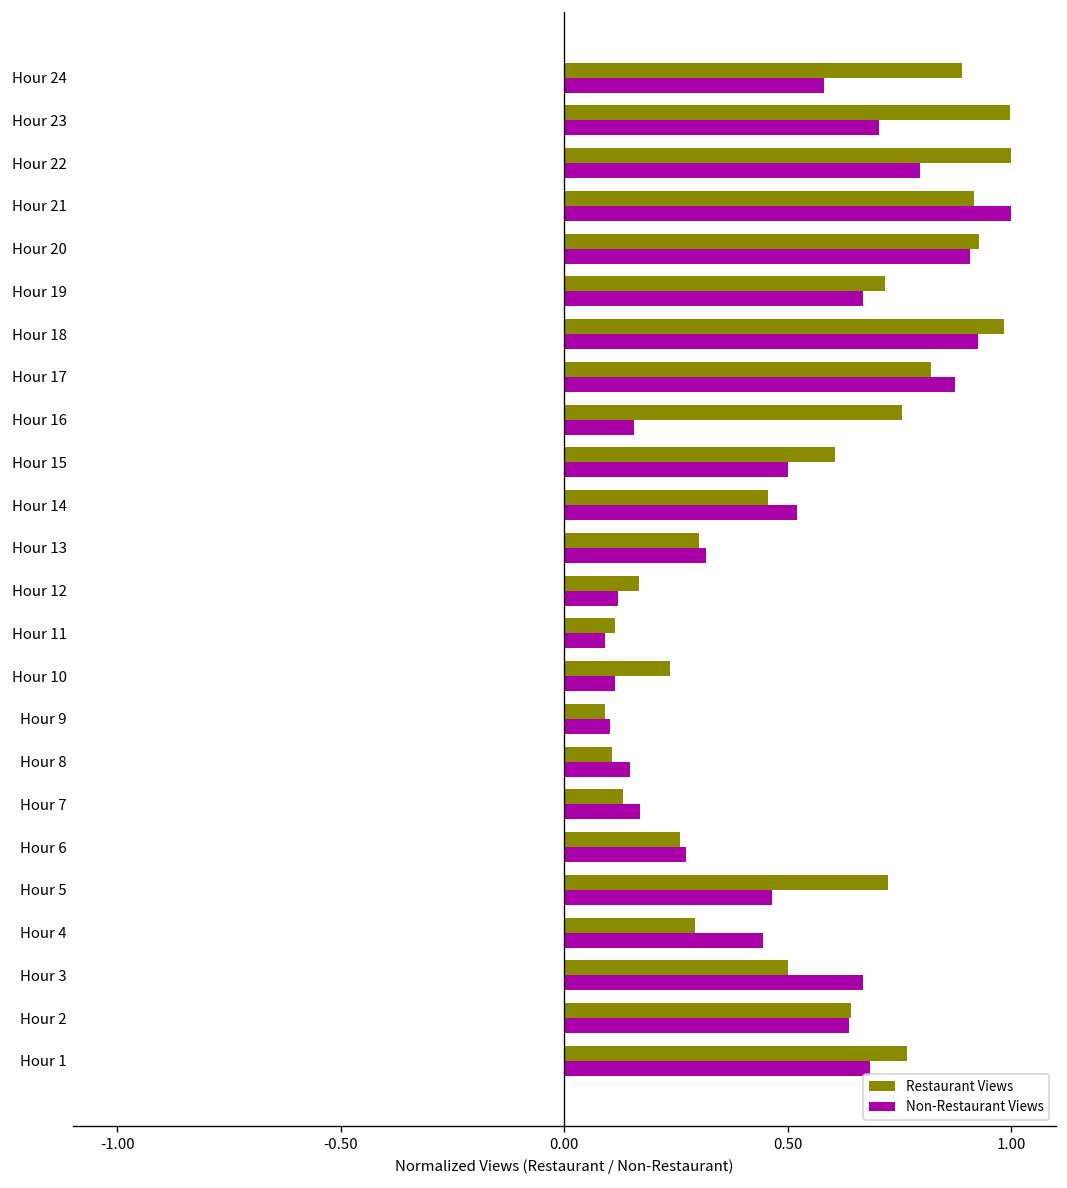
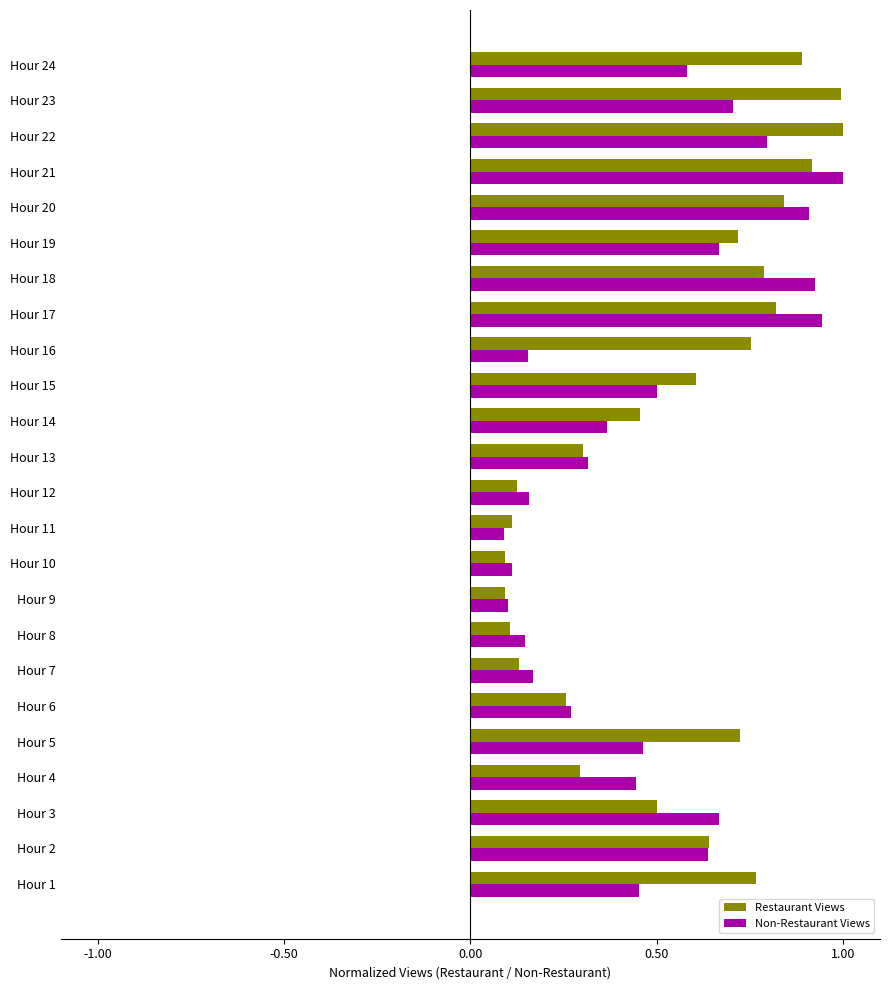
  {
    "Restaurant Views": {
      "Hour 24": 0.89,
      "Hour 23": 1.00,
      "Hour 22": 1.00,
      "Hour 21": 0.92,
-     "Hour 20": 0.93,
+     "Hour 20": 0.84,
      "Hour 19": 0.72,
-     "Hour 18": 0.98,
+     "Hour 18": 0.79,
      "Hour 17": 0.82,
      "Hour 16": 0.75,
      "Hour 15": 0.61,
      "Hour 14": 0.46,
      "Hour 13": 0.30,
-     "Hour 12": 0.17,
+     "Hour 12": 0.12,
      "Hour 11": 0.11,
-     "Hour 10": 0.24,
+     "Hour 10": 0.09,
      "Hour 9": 0.09,
      "Hour 8": 0.11,
      "Hour 7": 0.13,
      "Hour 6": 0.26,
      "Hour 5": 0.72,
      "Hour 4": 0.29,
      "Hour 3": 0.50,
      "Hour 2": 0.64,
      "Hour 1": 0.77
    },
    "Non-Restaurant Views": {
      "Hour 24": 0.58,
      "Hour 23": 0.70,
      "Hour 22": 0.80,
      "Hour 21": 1.00,
      "Hour 20": 0.91,
      "Hour 19": 0.67,
      "Hour 18": 0.93,
-     "Hour 17": 0.87,
+     "Hour 17": 0.94,
      "Hour 16": 0.15,
      "Hour 15": 0.50,
-     "Hour 14": 0.52,
+     "Hour 14": 0.37,
      "Hour 13": 0.32,
-     "Hour 12": 0.12,
+     "Hour 12": 0.16,
      "Hour 11": 0.09,
      "Hour 10": 0.11,
      "Hour 9": 0.10,
      "Hour 8": 0.15,
      "Hour 7": 0.17,
      "Hour 6": 0.27,
      "Hour 5": 0.46,
      "Hour 4": 0.44,
      "Hour 3": 0.67,
      "Hour 2": 0.64,
-     "Hour 1": 0.68
+     "Hour 1": 0.45
    }
  }
